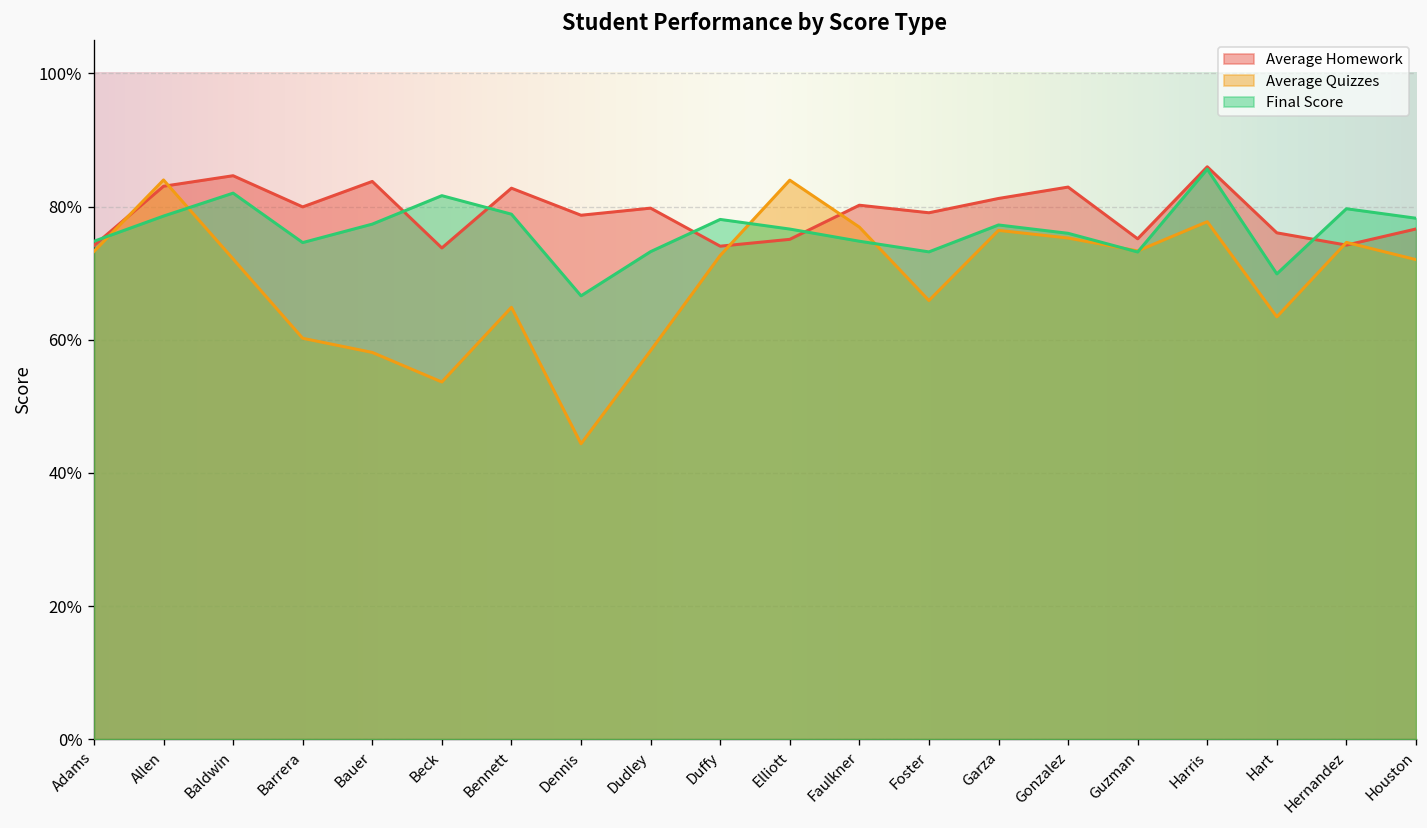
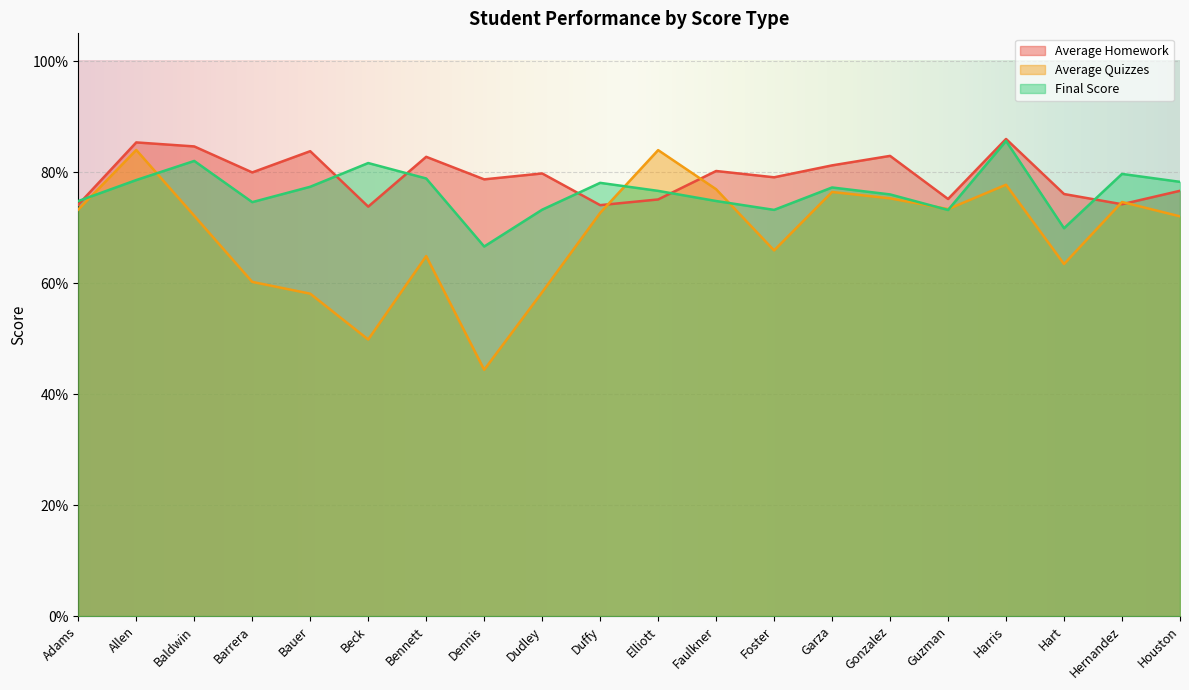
  {
    "Average Homework": {
      "Adams": "74%",
-     "Allen": "83%",
+     "Allen": "85%",
      "Baldwin": "85%",
      "Barrera": "80%",
      "Bauer": "84%",
      "Beck": "74%",
      "Bennett": "83%",
      "Dennis": "79%",
      "Dudley": "80%",
      "Duffy": "74%",
      "Elliott": "75%",
      "Faulkner": "80%",
      "Foster": "79%",
      "Garza": "81%",
      "Gonzalez": "83%",
      "Guzman": "75%",
      "Hart": "76%",
      "Houston": "77%"
    },
    "Average Quizzes": {
      "Adams": "73%",
      "Allen": "84%",
      "Baldwin": "72%",
      "Barrera": "60%",
      "Bauer": "58%",
-     "Beck": "54%",
+     "Beck": "50%",
      "Bennett": "65%",
      "Dennis": "44%",
      "Dudley": "58%",
      "Duffy": "73%",
      "Elliott": "84%",
      "Faulkner": "77%",
      "Foster": "66%",
      "Garza": "76%",
      "Gonzalez": "75%",
      "Harris": "78%",
      "Hart": "63%",
      "Houston": "72%"
    },
    "Final Score": {
      "Adams": "75%",
      "Allen": "79%",
      "Baldwin": "82%",
      "Barrera": "75%",
      "Bauer": "77%",
      "Beck": "82%",
      "Bennett": "79%",
      "Dennis": "67%",
      "Dudley": "73%",
      "Duffy": "78%",
      "Elliott": "77%",
      "Faulkner": "75%",
      "Foster": "73%",
      "Garza": "77%",
      "Gonzalez": "76%",
      "Hart": "70%",
      "Hernandez": "80%",
      "Houston": "78%"
    }
  }
